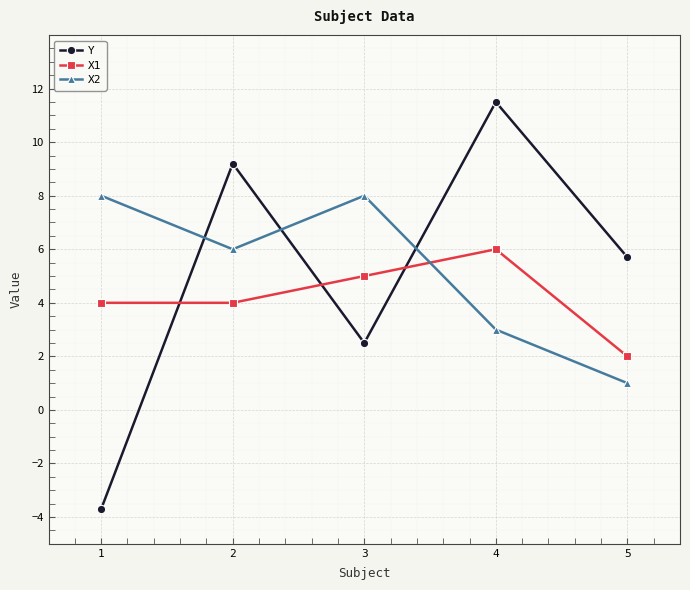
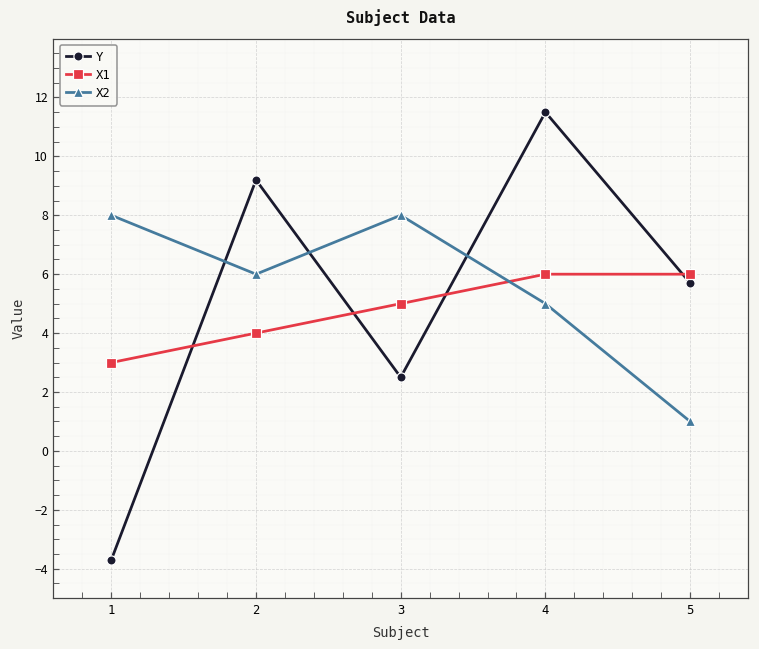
  {
    "Y": {
      "1": -3.7,
      "2": 9.2,
      "3": 2.5,
      "4": 11.5,
      "5": 5.7
    },
    "X1": {
-     "1": 4,
+     "1": 3,
      "2": 4,
      "3": 5,
      "4": 6,
-     "5": 2
+     "5": 6
    },
    "X2": {
      "1": 8,
      "2": 6,
      "3": 8,
-     "4": 3,
+     "4": 5,
      "5": 1
    }
  }
